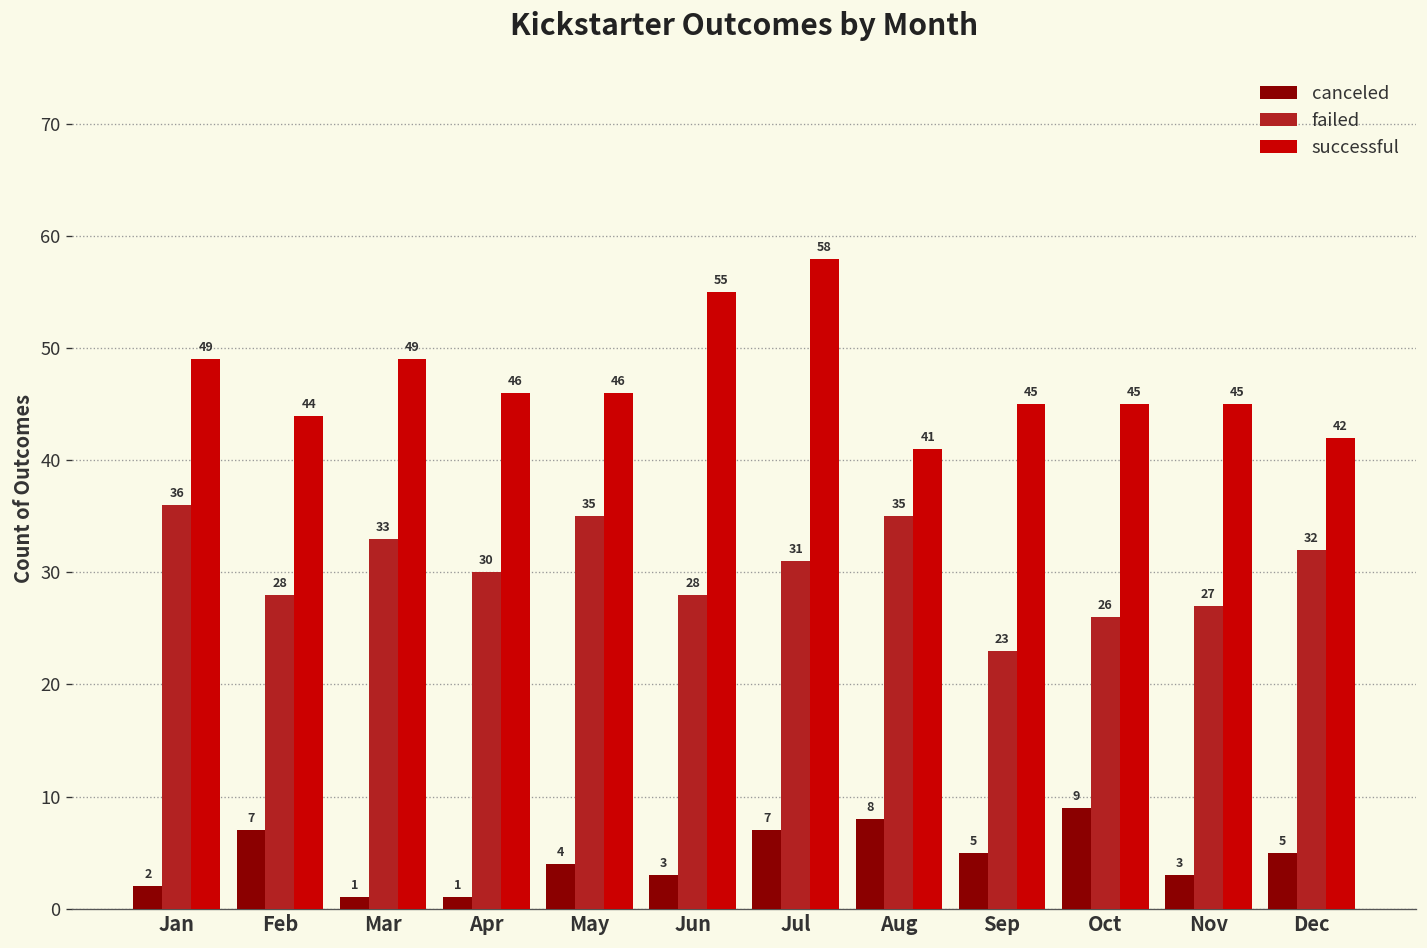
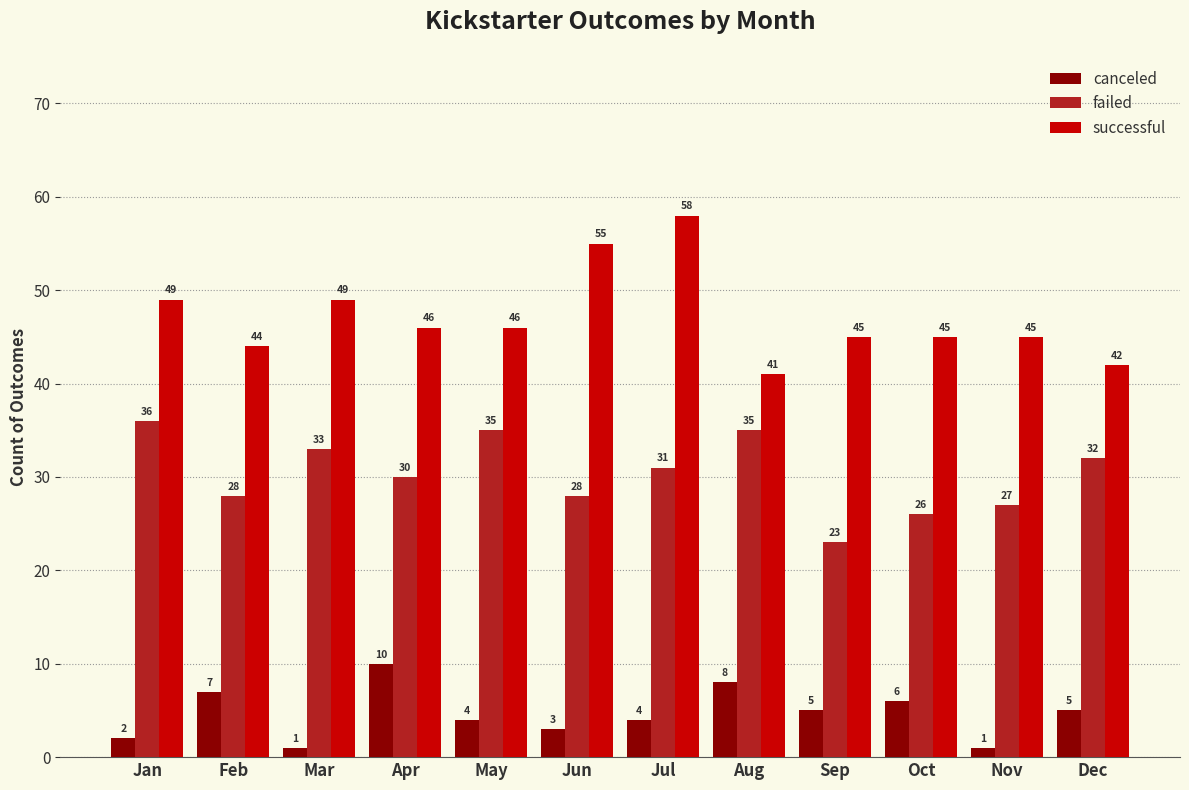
  {
    "canceled": {
      "Jan": 2,
      "Feb": 7,
      "Mar": 1,
-     "Apr": 1,
+     "Apr": 10,
      "May": 4,
      "Jun": 3,
-     "Jul": 7,
+     "Jul": 4,
      "Aug": 8,
      "Sep": 5,
-     "Oct": 9,
-     "Nov": 3,
+     "Oct": 6,
+     "Nov": 1,
      "Dec": 5
    }
  }
